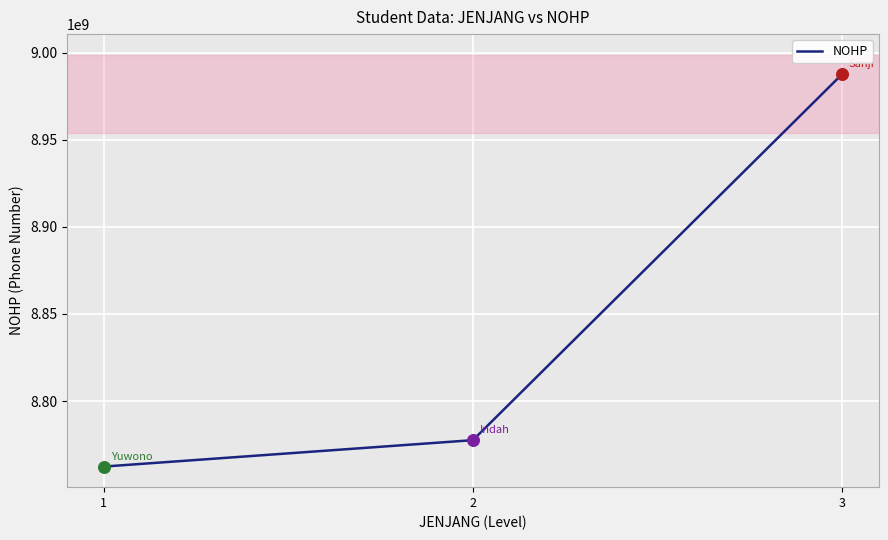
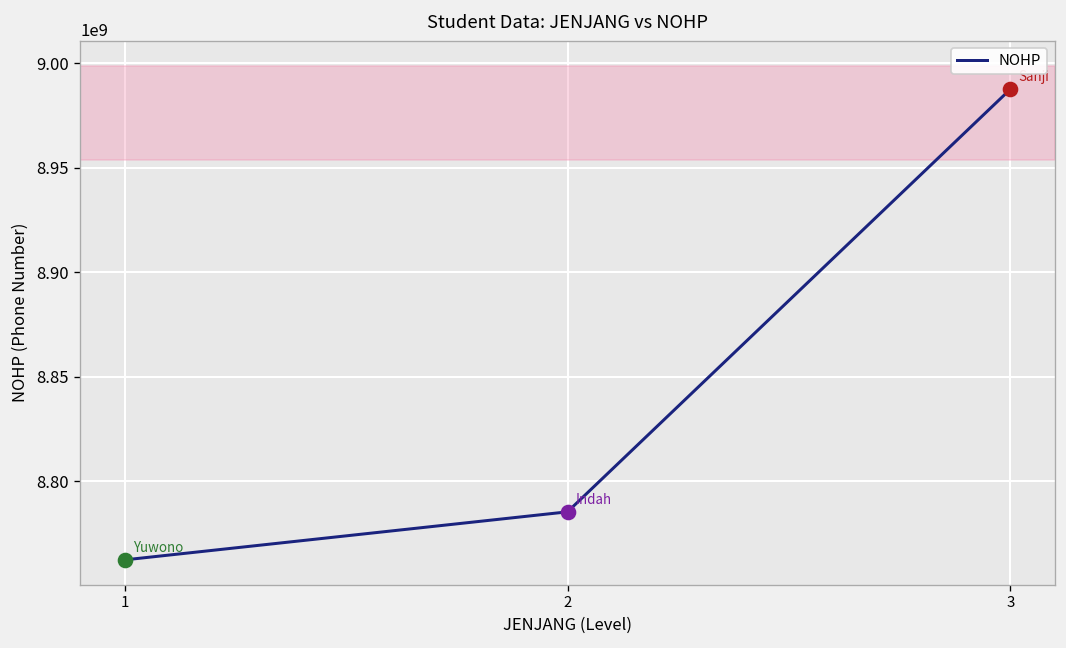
  {
    "NOHP": {
-     "2": 8778000000
+     "2": 8785000000
    }
  }
